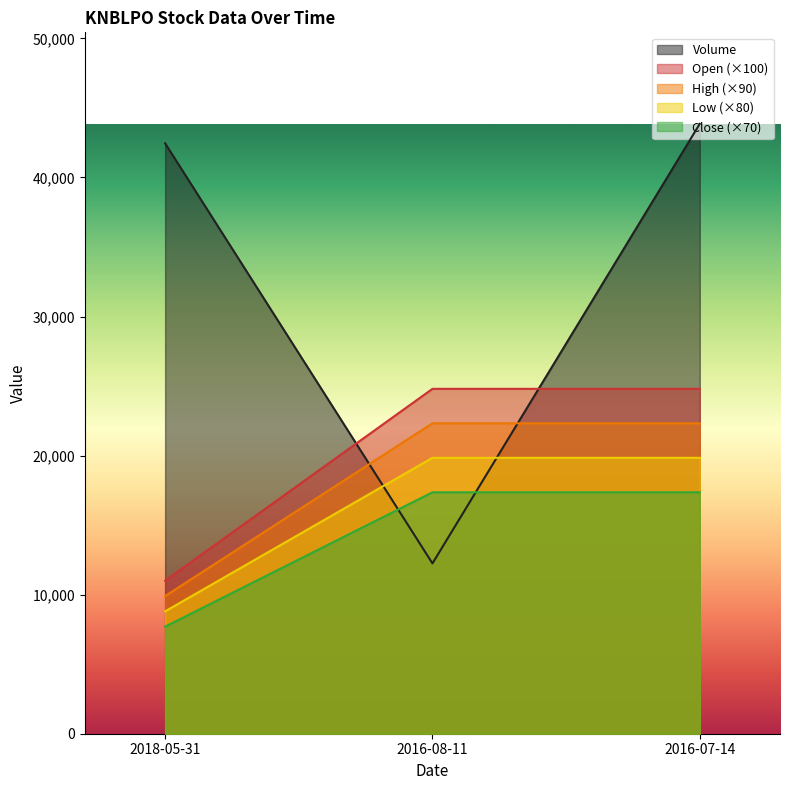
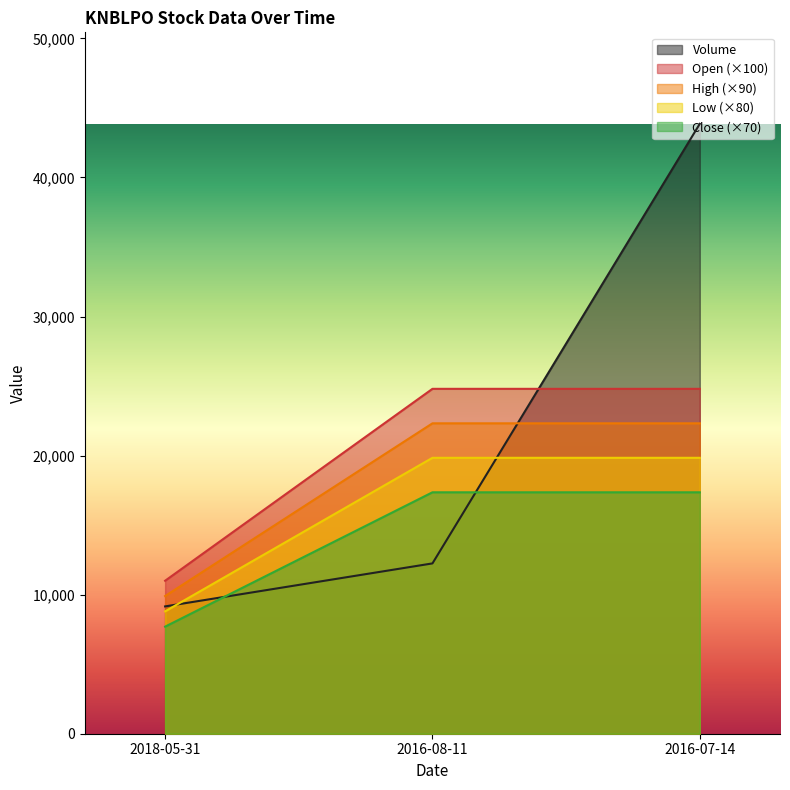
  {
    "Volume": {
-     "2018-05-31": "42,500",
+     "2018-05-31": "9,200",
      "2016-08-11": "12,200"
    },
    "Open (×100)": {
      "2018-05-31": "11,000",
      "2016-08-11": "24,800",
      "2016-07-14": "24,800"
    },
    "High (×90)": {
      "2018-05-31": "9,900",
      "2016-08-11": "22,300",
      "2016-07-14": "22,300"
    },
    "Low (×80)": {
      "2018-05-31": "8,800",
      "2016-08-11": "19,800",
      "2016-07-14": "19,800"
    },
    "Close (×70)": {
      "2018-05-31": "7,700",
      "2016-08-11": "17,400",
      "2016-07-14": "17,400"
    }
  }
